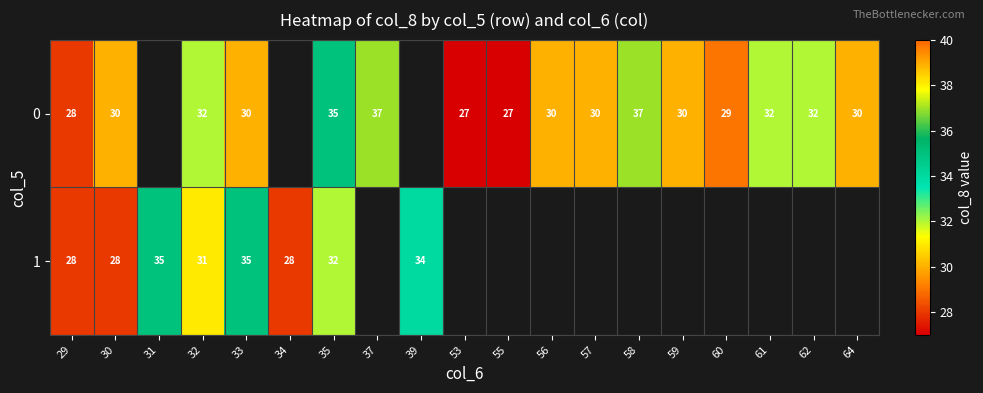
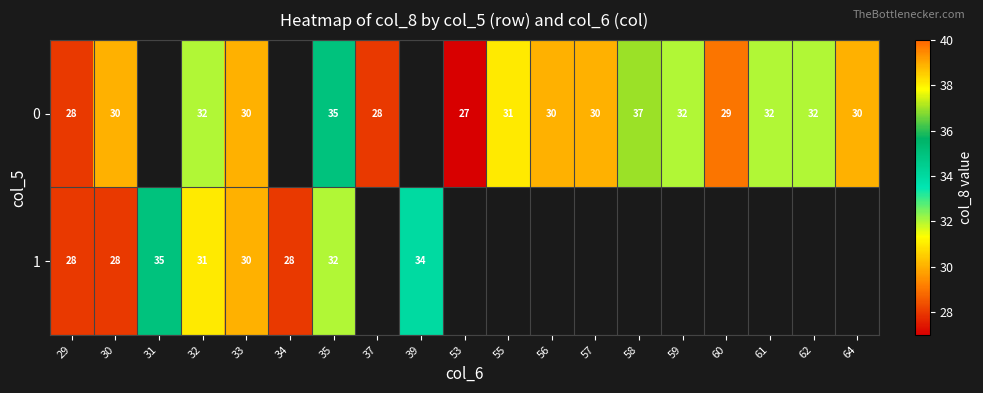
  {
    "0": {
      "29": 28,
      "30": 30,
      "32": 32,
      "33": 30,
      "35": 35,
-     "37": 37,
+     "37": 28,
      "53": 27,
-     "55": 27,
+     "55": 31,
      "56": 30,
      "57": 30,
      "58": 37,
-     "59": 30,
+     "59": 32,
      "60": 29,
      "61": 32,
      "62": 32,
      "64": 30
    },
    "1": {
      "29": 28,
      "30": 28,
      "31": 35,
      "32": 31,
-     "33": 35,
+     "33": 30,
      "34": 28,
      "35": 32,
      "39": 34
    }
  }
